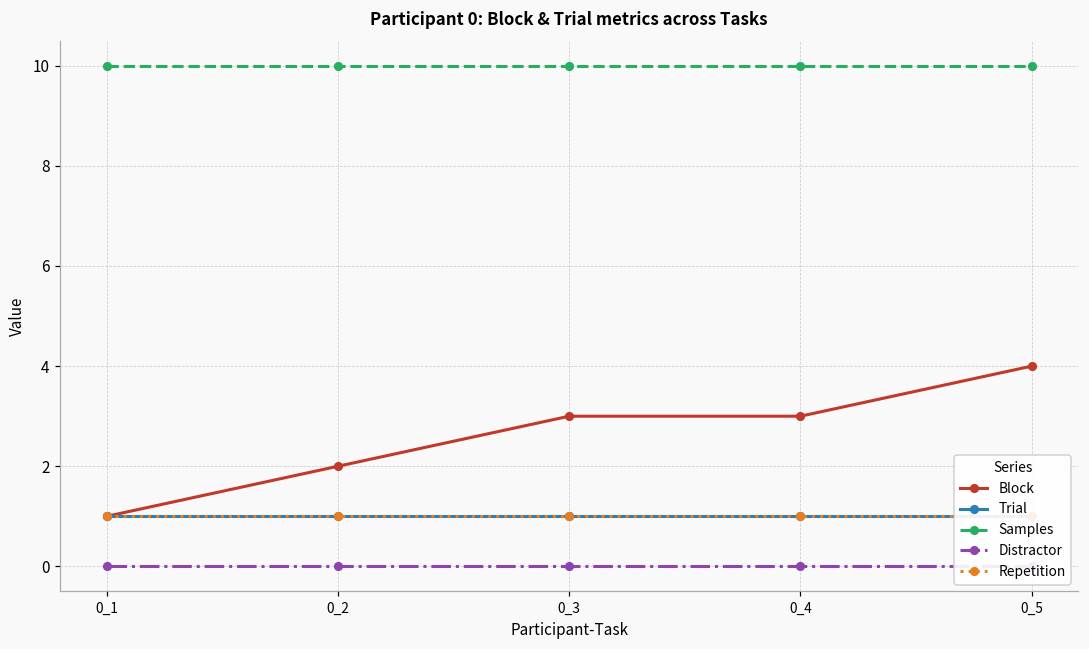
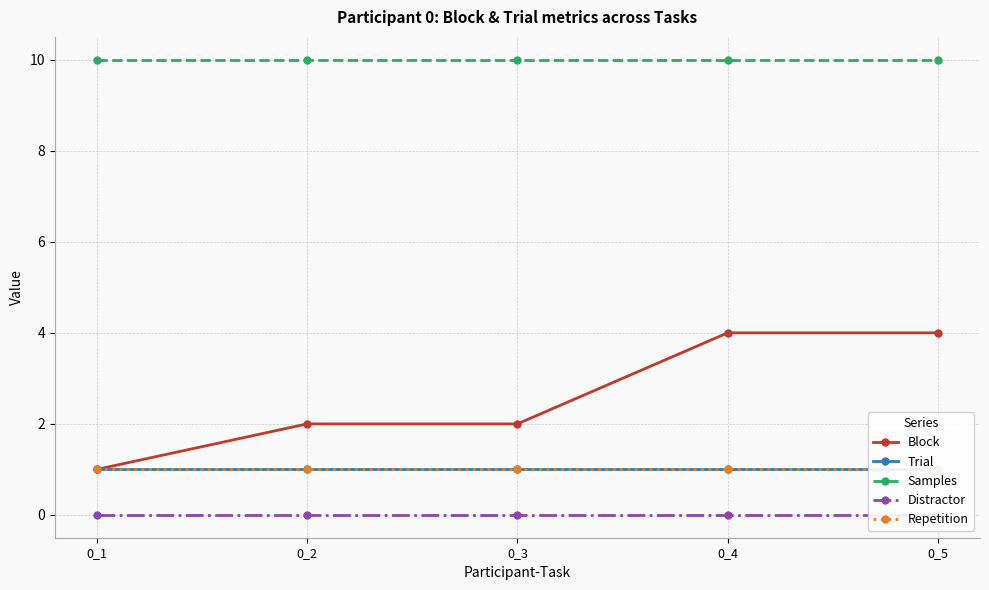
  {
    "Block": {
      "0_2": 2,
-     "0_3": 3,
-     "0_4": 3,
+     "0_3": 2,
+     "0_4": 4,
      "0_5": 4
    },
    "Repetition": {
      "0_2": 1,
      "0_3": 1,
      "0_4": 1
    },
    "Samples": {
      "0_1": 10,
      "0_2": 10,
      "0_3": 10,
      "0_4": 10,
      "0_5": 10
    },
    "Distractor": {
      "0_1": 0,
      "0_2": 0,
      "0_3": 0,
      "0_4": 0
    }
  }
